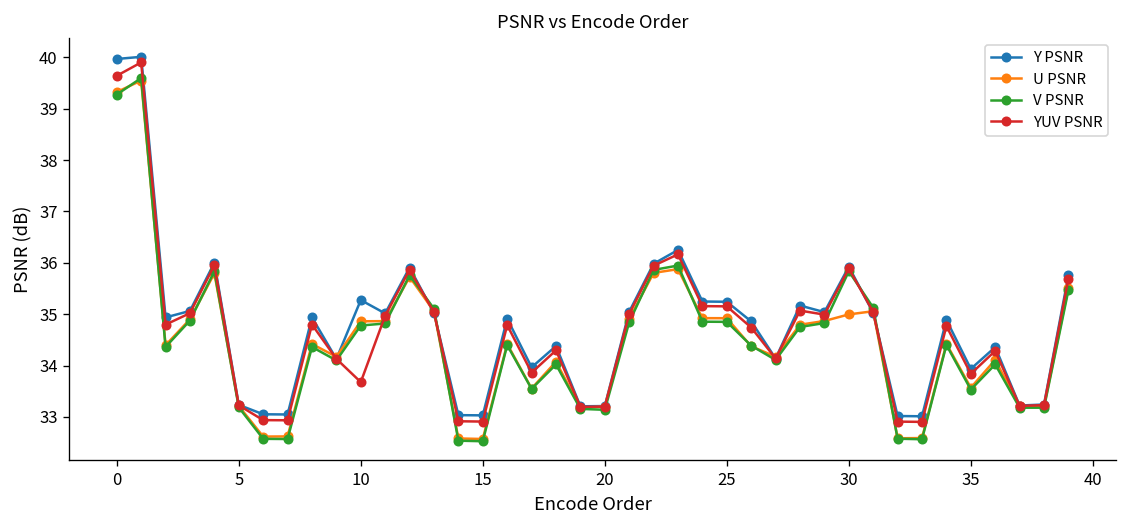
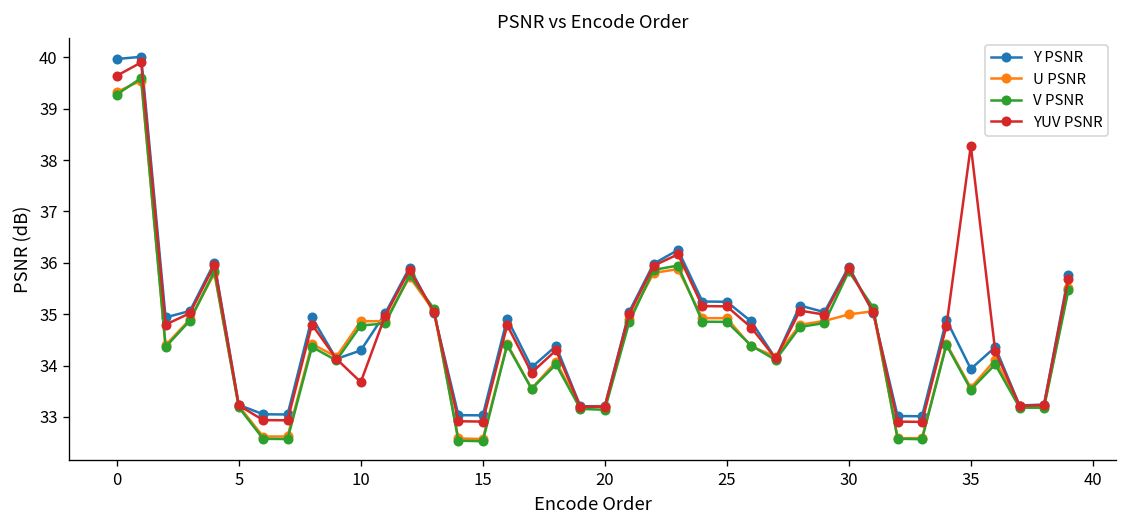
  {
    "Y PSNR": {
      "0": 40.0,
-     "10": 35.3,
+     "10": 34.3,
      "15": 33.0,
      "25": 35.2,
      "35": 33.9
    },
    "U PSNR": {
      "10": 34.9,
      "25": 34.9,
      "30": 35.0
    },
    "V PSNR": {
      "10": 34.8,
      "20": 33.1,
      "25": 34.9
    },
    "YUV PSNR": {
      "0": 39.6,
      "10": 33.7,
      "15": 32.9,
      "25": 35.2,
-     "35": 33.8
+     "35": 38.3
    }
  }
